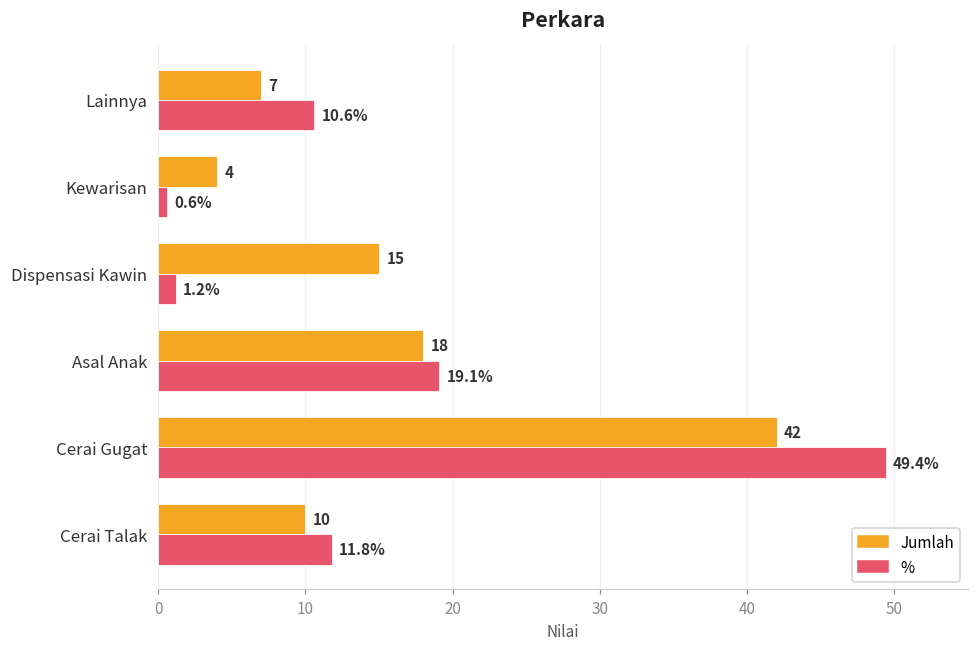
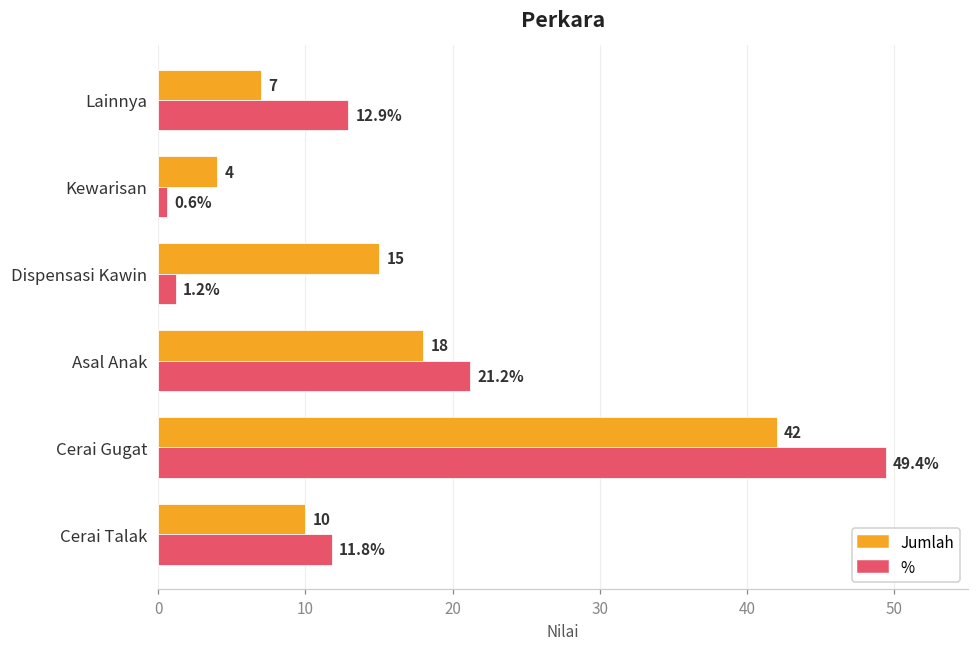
  {
    "Jumlah": {
      "Lainnya": "7",
      "Kewarisan": "4",
      "Dispensasi Kawin": "15",
      "Asal Anak": "18",
      "Cerai Gugat": "42",
      "Cerai Talak": "10"
    },
    "%": {
-     "Lainnya": "10.6%",
+     "Lainnya": "12.9%",
      "Kewarisan": "0.6%",
      "Dispensasi Kawin": "1.2%",
-     "Asal Anak": "19.1%",
+     "Asal Anak": "21.2%",
      "Cerai Gugat": "49.4%",
      "Cerai Talak": "11.8%"
    }
  }
